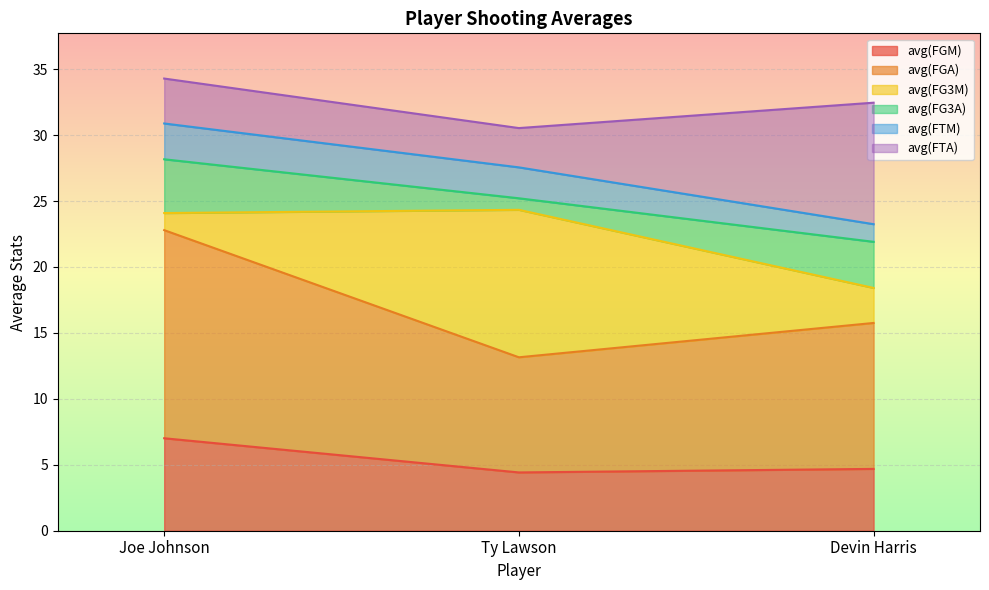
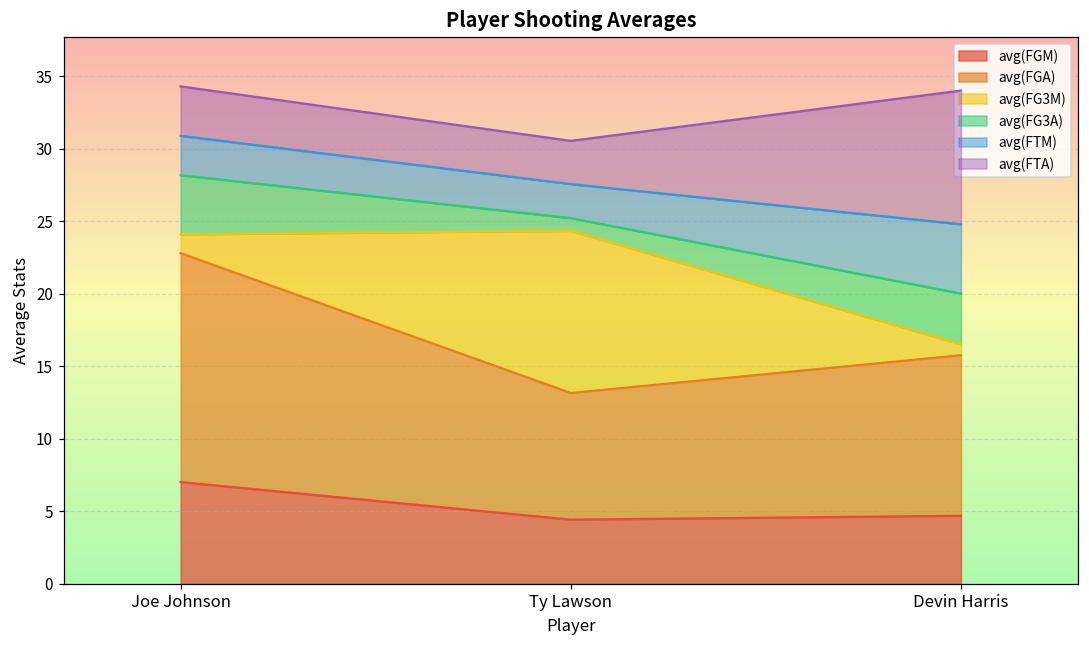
  {
    "avg(FG3M)": {
      "Joe Johnson": 1.3,
      "Ty Lawson": 11.2,
-     "Devin Harris": 2.7
+     "Devin Harris": 0.8
    },
    "avg(FG3A)": {
      "Joe Johnson": 4.1,
      "Ty Lawson": 0.9,
      "Devin Harris": 3.5
    },
    "avg(FTM)": {
      "Joe Johnson": 2.7,
      "Ty Lawson": 2.3,
-     "Devin Harris": 1.3
+     "Devin Harris": 4.8
    },
    "avg(FTA)": {
      "Joe Johnson": 3.4,
      "Ty Lawson": 3.0
    }
  }
